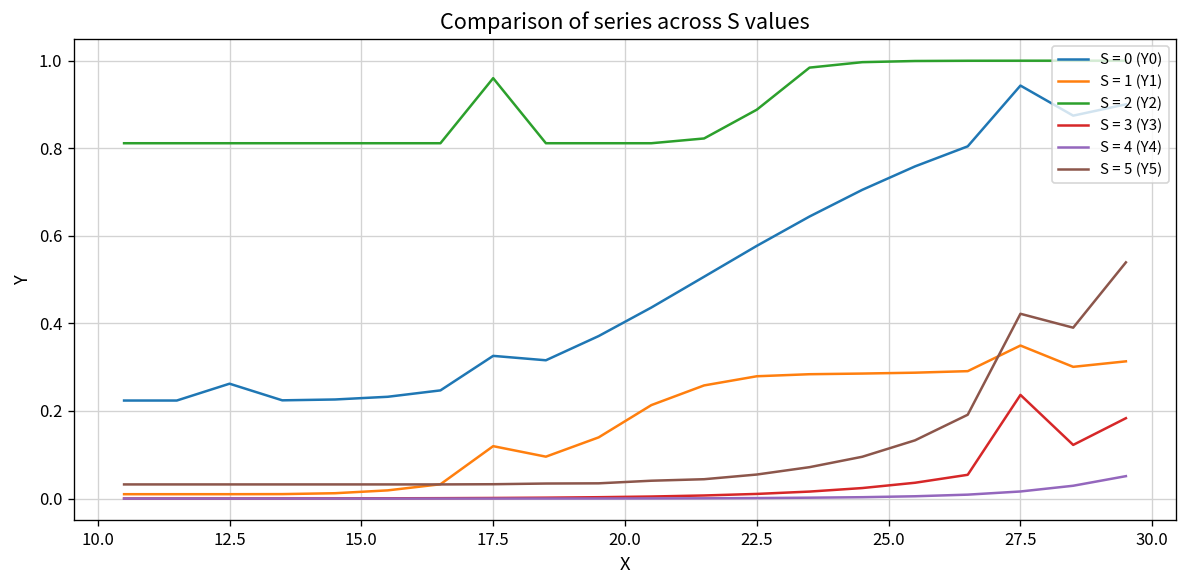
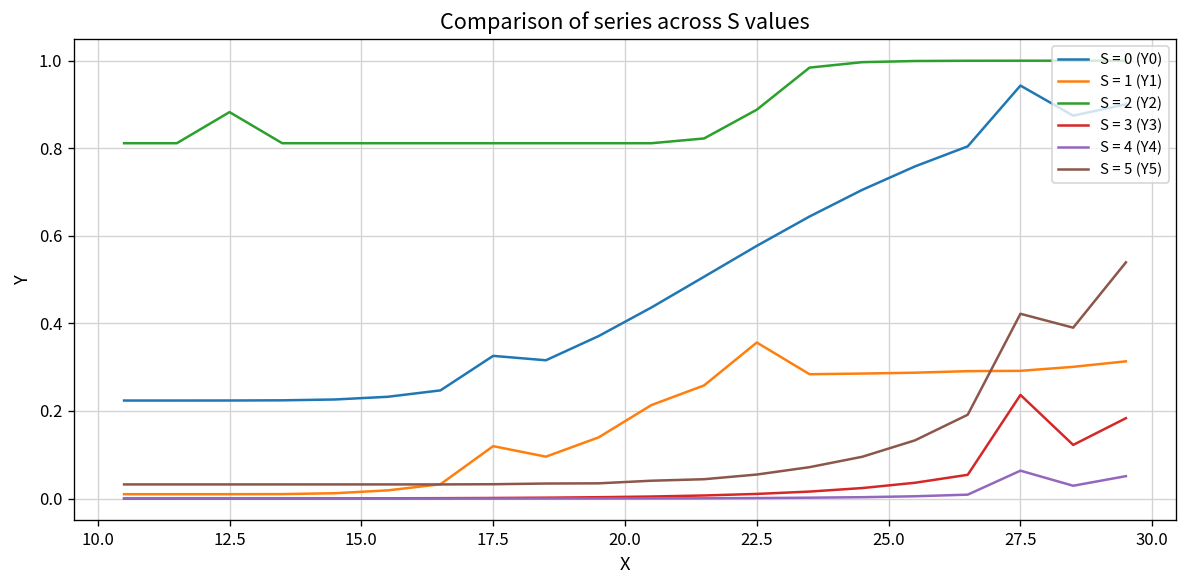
  {
    "S = 0 (Y0)": {
-     "12.5": 0.26,
+     "12.5": 0.22,
      "17.5": 0.33,
      "22.5": 0.58,
      "27.5": 0.94
    },
    "S = 1 (Y1)": {
      "12.5": 0.01,
      "17.5": 0.12,
-     "22.5": 0.28,
-     "27.5": 0.35
+     "22.5": 0.36,
+     "27.5": 0.29
    },
    "S = 2 (Y2)": {
-     "12.5": 0.81,
-     "17.5": 0.96,
+     "12.5": 0.88,
+     "17.5": 0.81,
      "22.5": 0.89,
      "27.5": 1.00
    },
    "S = 3 (Y3)": {
      "22.5": 0.01,
      "27.5": 0.24
    },
    "S = 4 (Y4)": {
      "22.5": 0.00,
-     "27.5": 0.02
+     "27.5": 0.06
    },
    "S = 5 (Y5)": {
      "12.5": 0.03,
      "17.5": 0.03,
      "22.5": 0.05,
      "27.5": 0.42
    }
  }
